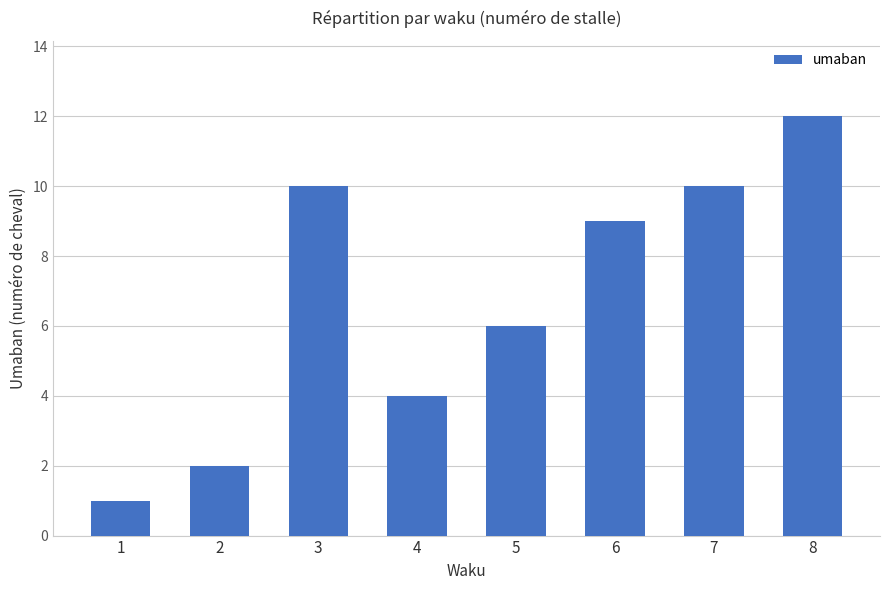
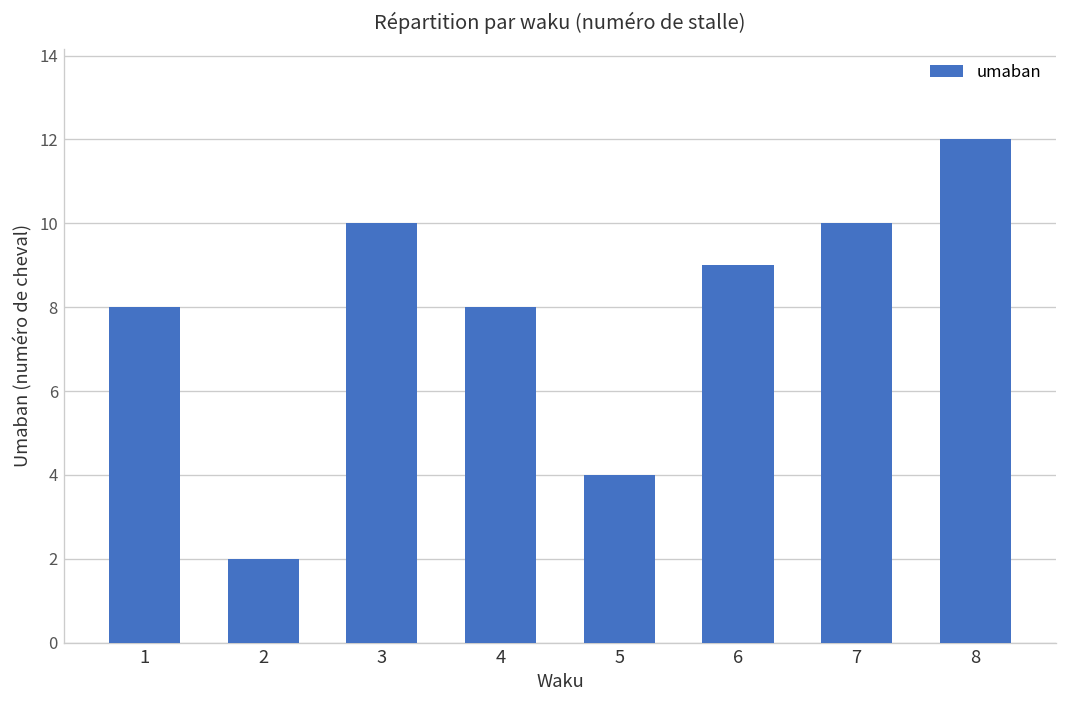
  {
-   "1": 1,
+   "1": 8,
    "2": 2,
    "3": 10,
-   "4": 4,
-   "5": 6,
+   "4": 8,
+   "5": 4,
    "6": 9,
    "7": 10,
    "8": 12
  }
